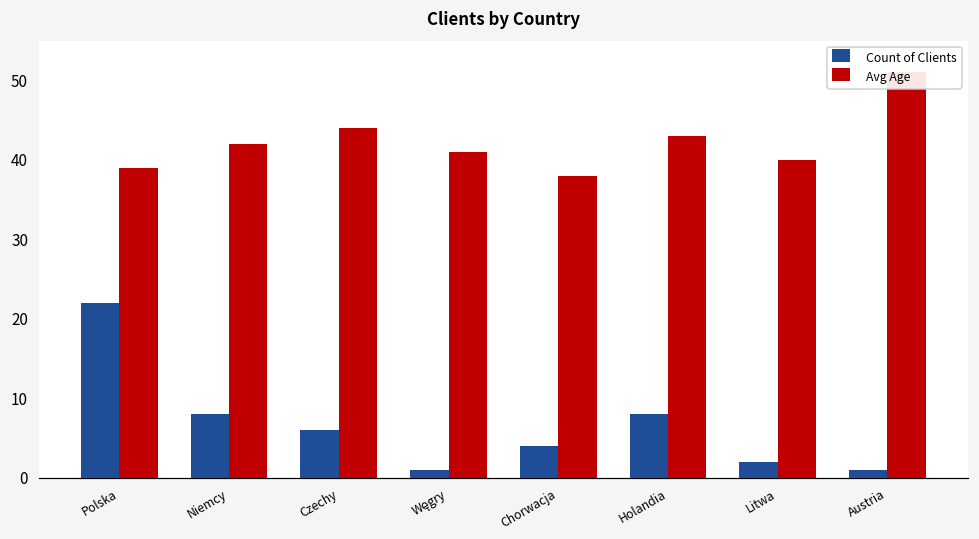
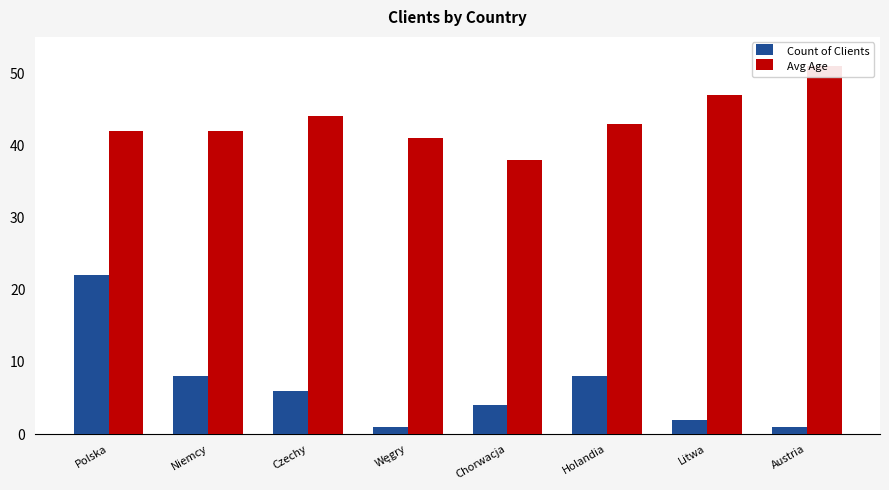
  {
    "Count of Clients": {
      "Polska": 22,
      "Niemcy": 8,
      "Czechy": 6,
      "Węgry": 1,
      "Chorwacja": 4,
      "Holandia": 8,
      "Litwa": 2,
      "Austria": 1
    },
    "Avg Age": {
-     "Polska": 39,
+     "Polska": 42,
      "Niemcy": 42,
      "Czechy": 44,
      "Węgry": 41,
      "Chorwacja": 38,
      "Holandia": 43,
-     "Litwa": 40
+     "Litwa": 47
    }
  }
